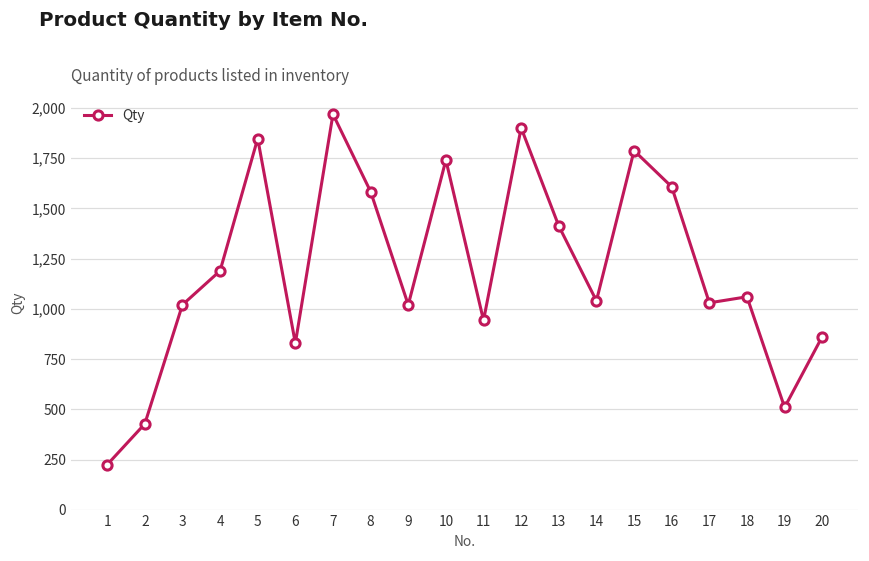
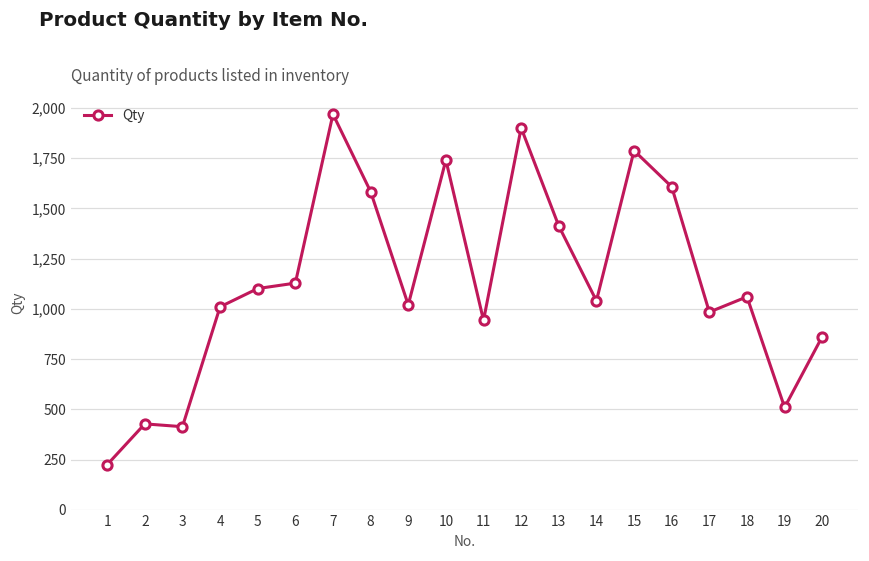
  {
    "1": "230",
    "2": "430",
-   "3": "1,020",
-   "4": "1,190",
-   "5": "1,850",
-   "6": "830",
+   "3": "410",
+   "4": "1,010",
+   "5": "1,100",
+   "6": "1,130",
    "7": "1,970",
    "8": "1,580",
    "9": "1,020",
    "10": "1,740",
    "11": "940",
    "12": "1,900",
    "13": "1,410",
    "14": "1,040",
    "15": "1,790",
    "16": "1,610",
-   "17": "1,030",
+   "17": "980",
    "18": "1,060",
    "19": "510",
    "20": "860"
  }
